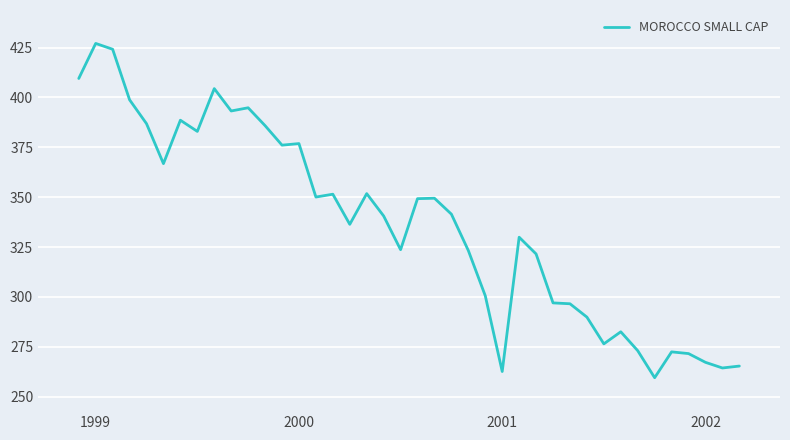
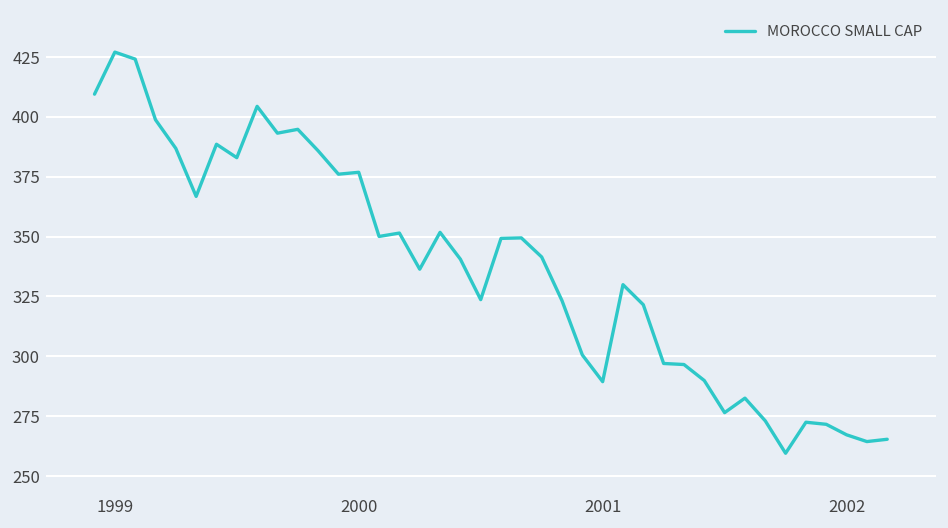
  {
    "1999": 427,
    "2000": 377,
-   "2001": 263,
+   "2001": 289,
    "2002": 267
  }
